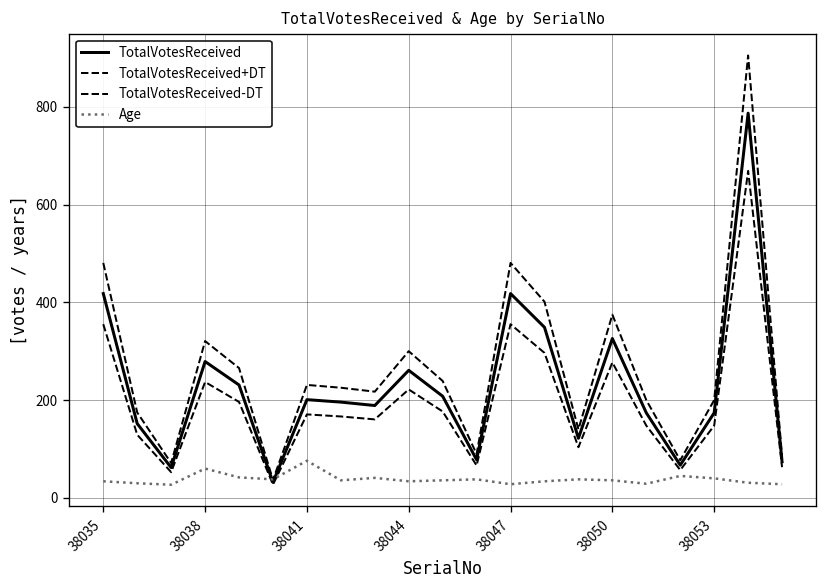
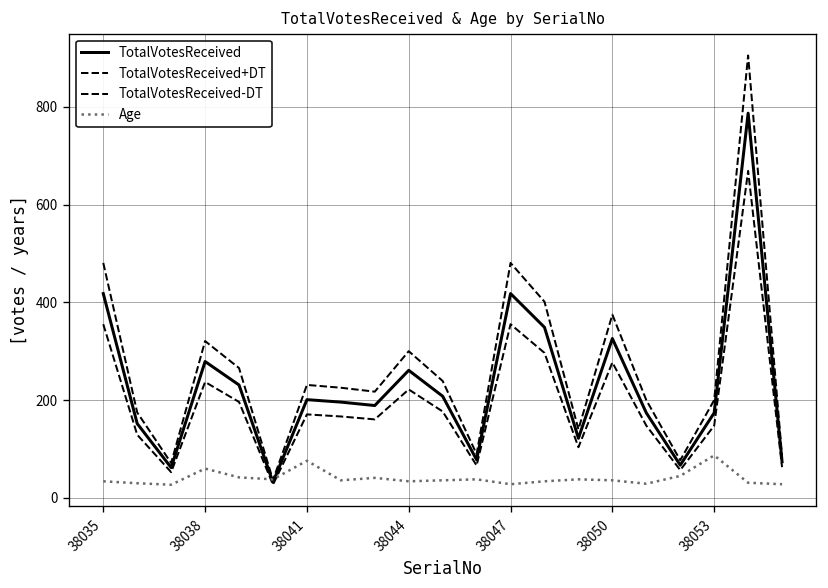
  {
    "Age": {
      "38035": 30,
      "38038": 60,
      "38041": 80,
      "38044": 30,
      "38047": 30,
      "38050": 40,
-     "38053": 40
+     "38053": 90
    }
  }
